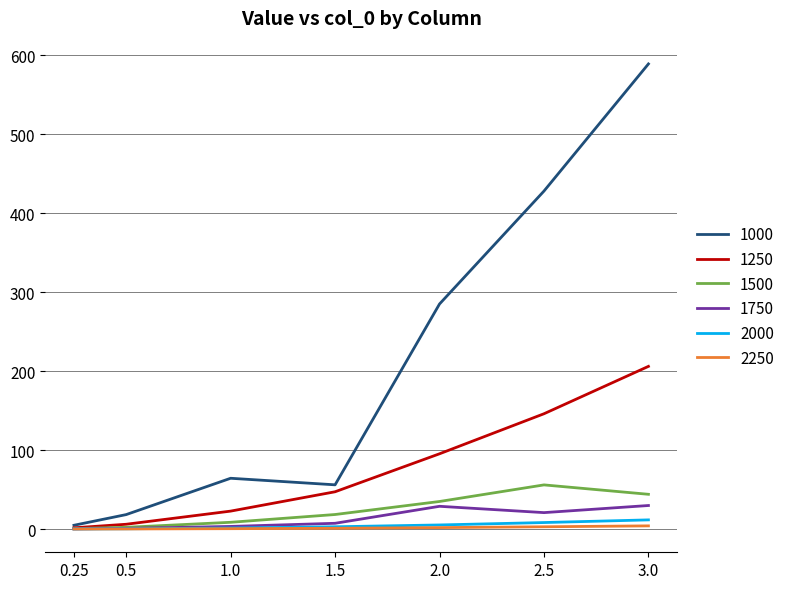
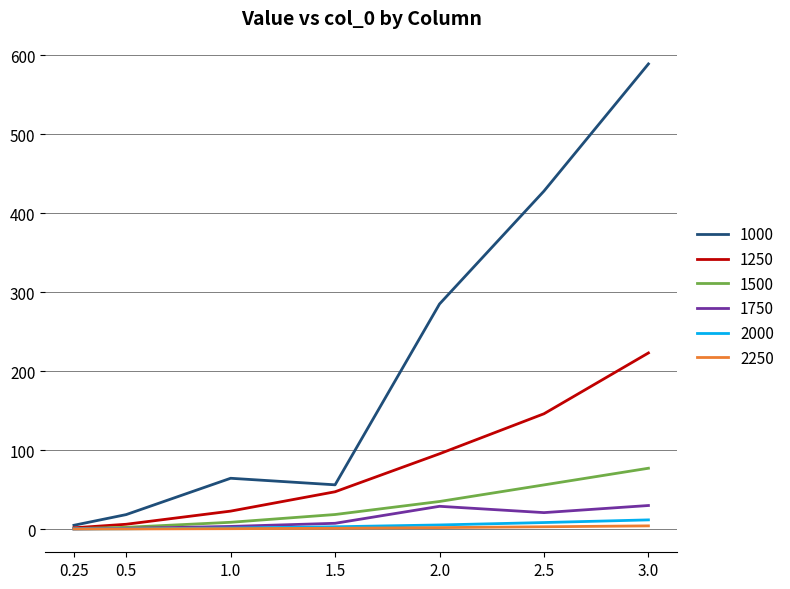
  {
    "1000": {
      "0.5": 20,
      "1.0": 60,
      "1.5": 60,
      "2.0": 290,
      "2.5": 430,
      "3.0": 590
    },
    "1250": {
      "0.5": 10,
      "1.0": 20,
      "1.5": 50,
      "2.0": 100,
      "2.5": 150,
-     "3.0": 210
+     "3.0": 220
    },
    "1500": {
      "1.0": 10,
      "1.5": 20,
      "2.0": 30,
      "2.5": 60,
-     "3.0": 40
+     "3.0": 80
    },
    "1750": {
      "1.5": 10,
      "2.0": 30,
      "2.5": 20,
      "3.0": 30
    },
    "2000": {
      "2.0": 10,
      "2.5": 10,
      "3.0": 10
    },
    "2250": {
      "2.0": 0,
      "2.5": 0,
      "3.0": 0
    }
  }
